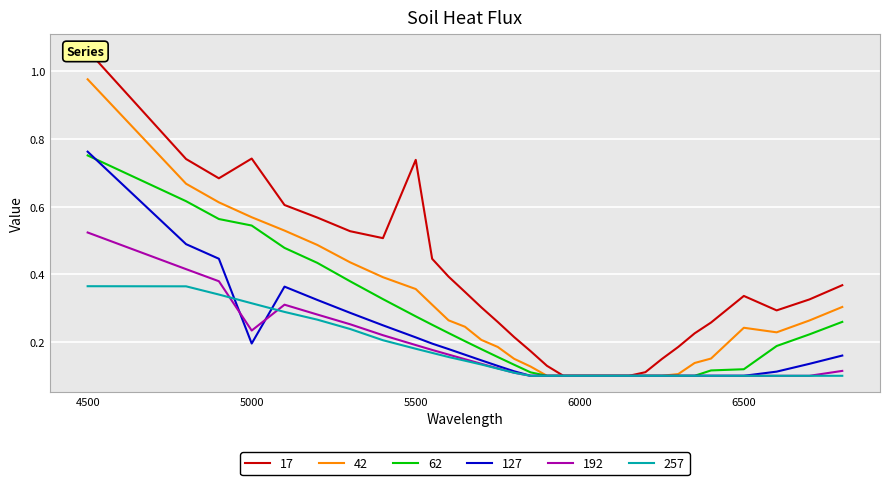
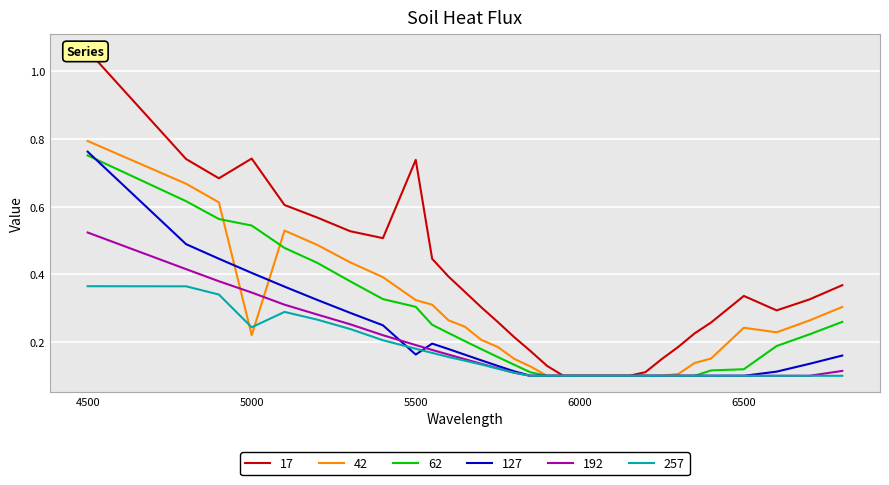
  {
    "17": {
      "5000": 0.74,
      "5500": 0.74,
      "6500": 0.34
    },
    "42": {
-     "4500": 0.98,
-     "5000": 0.57,
-     "5500": 0.36,
+     "4500": 0.79,
+     "5000": 0.22,
+     "5500": 0.32,
      "6500": 0.24
    },
    "62": {
      "4500": 0.75,
      "5000": 0.54,
-     "5500": 0.28,
+     "5500": 0.30,
      "6500": 0.12
    },
    "127": {
      "4500": 0.76,
-     "5000": 0.20,
-     "5500": 0.21
+     "5000": 0.40,
+     "5500": 0.16
    },
    "192": {
      "4500": 0.52,
-     "5000": 0.23,
+     "5000": 0.35,
      "5500": 0.19
    },
    "257": {
      "4500": 0.36,
-     "5000": 0.31,
+     "5000": 0.24,
      "5500": 0.18
    }
  }
